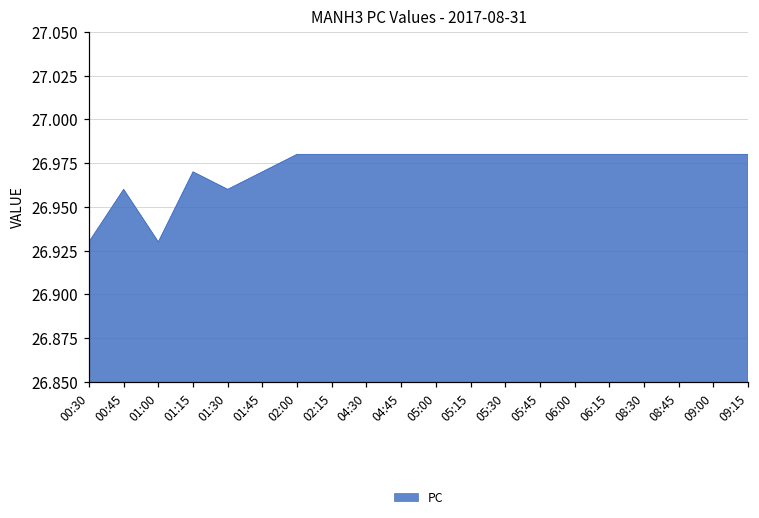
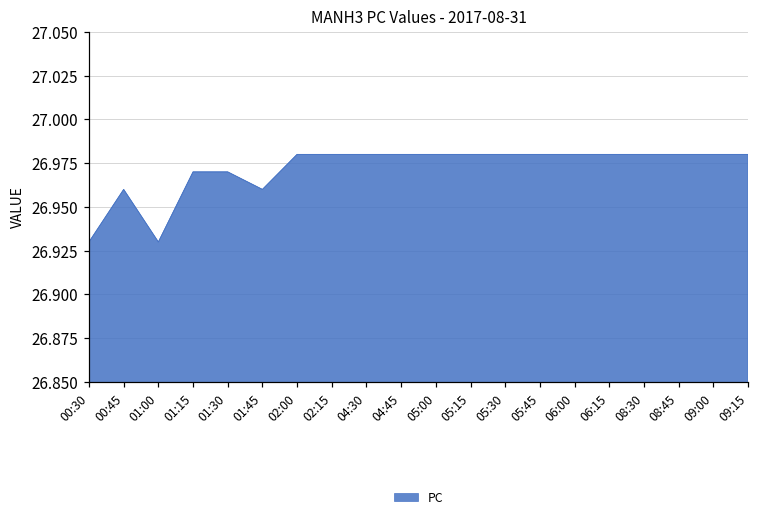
  {
    "00:30": 26.93,
    "00:45": 26.96,
    "01:00": 26.93,
    "01:15": 26.97,
-   "01:30": 26.96,
-   "01:45": 26.97,
+   "01:30": 26.97,
+   "01:45": 26.96,
    "02:00": 26.98,
    "02:15": 26.98,
    "04:30": 26.98,
    "04:45": 26.98,
    "05:00": 26.98,
    "05:15": 26.98,
    "05:30": 26.98,
    "05:45": 26.98,
    "06:00": 26.98,
    "06:15": 26.98,
    "08:30": 26.98,
    "08:45": 26.98,
    "09:00": 26.98,
    "09:15": 26.98
  }
